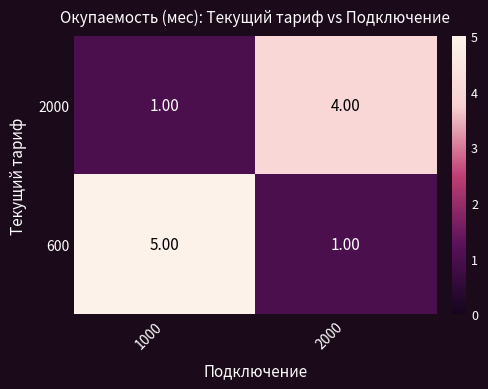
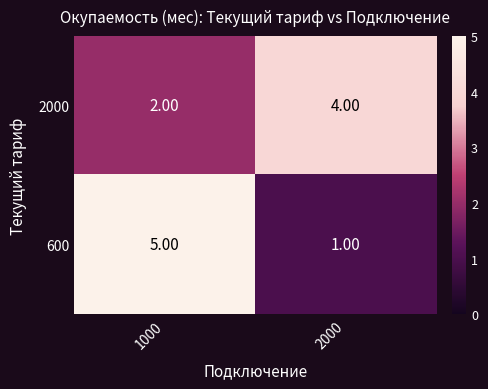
  {
    "2000": {
-     "1000": 1.00,
+     "1000": 2.00,
      "2000": 4.00
    },
    "600": {
      "1000": 5.00,
      "2000": 1.00
    }
  }
